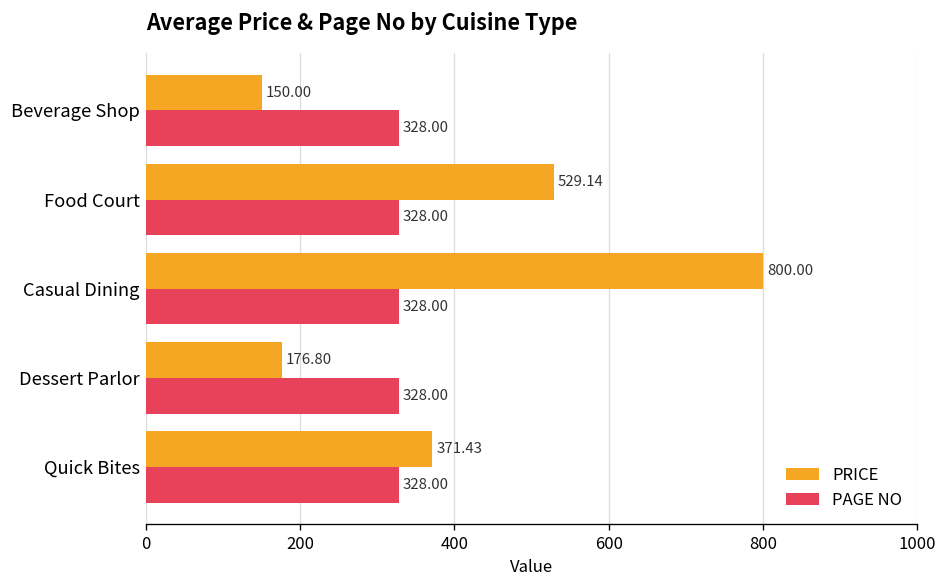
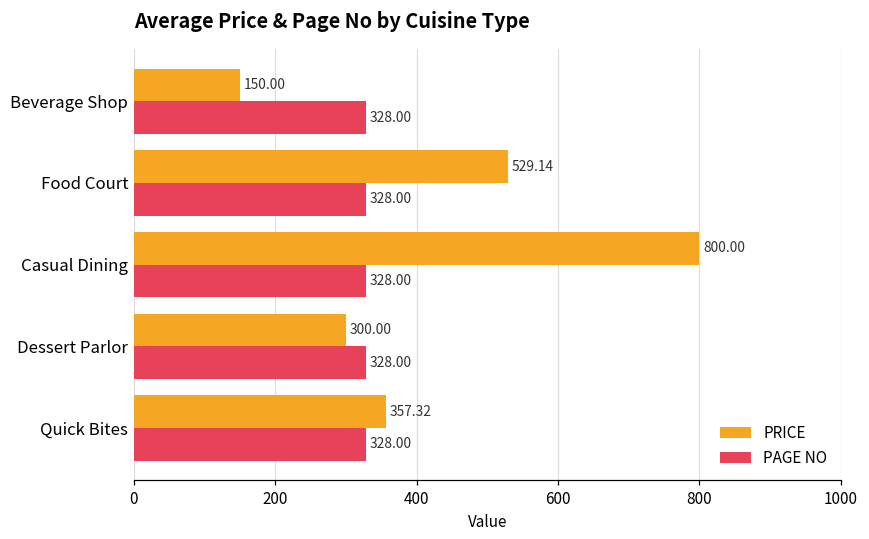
  {
    "PRICE": {
      "Beverage Shop": 150.00,
      "Food Court": 529.14,
      "Casual Dining": 800.00,
-     "Dessert Parlor": 176.80,
-     "Quick Bites": 371.43
+     "Dessert Parlor": 300.00,
+     "Quick Bites": 357.32
    },
    "PAGE NO": {
      "Beverage Shop": 328.00,
      "Food Court": 328.00,
      "Casual Dining": 328.00,
      "Dessert Parlor": 328.00,
      "Quick Bites": 328.00
    }
  }
